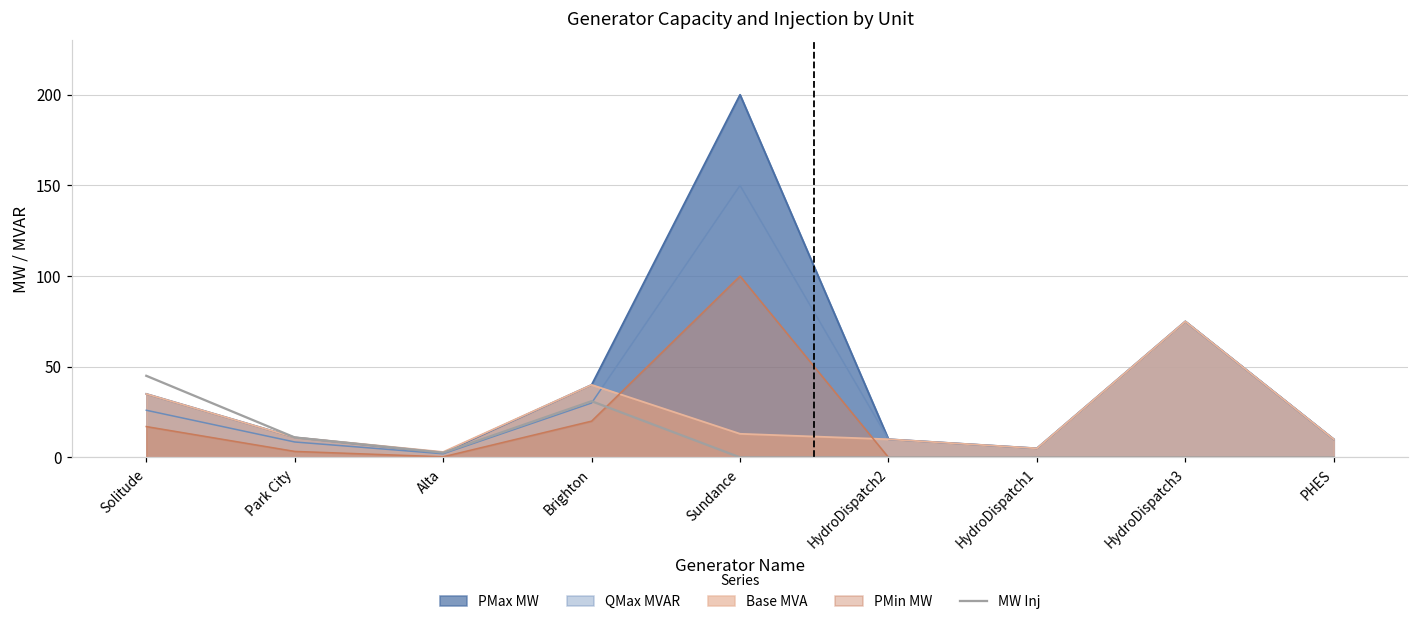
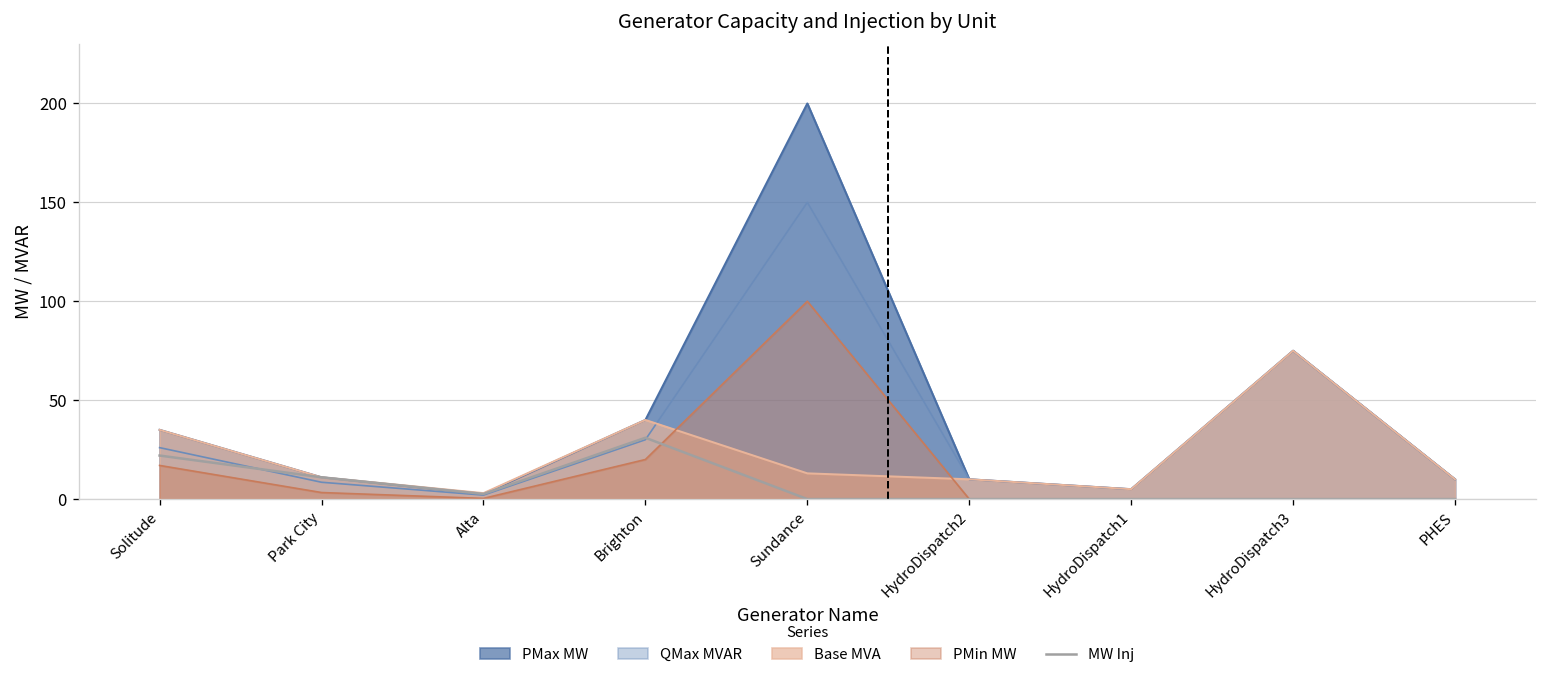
  {
    "MW Inj": {
-     "Solitude": 45,
+     "Solitude": 22,
      "Sundance": 0
    }
  }
